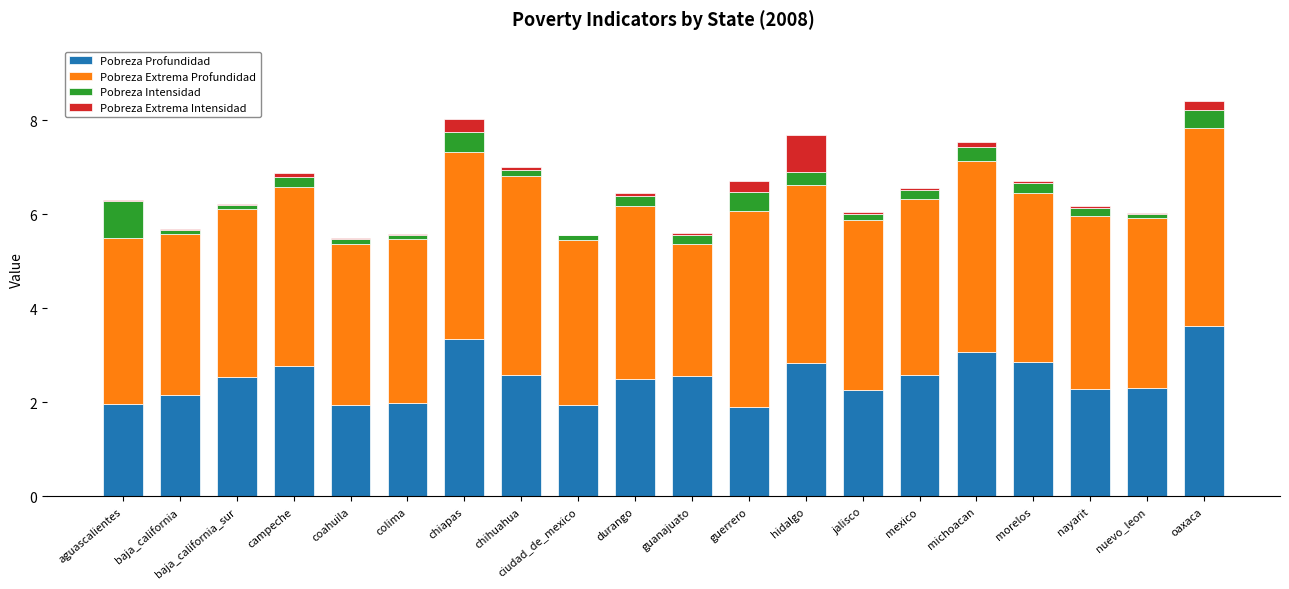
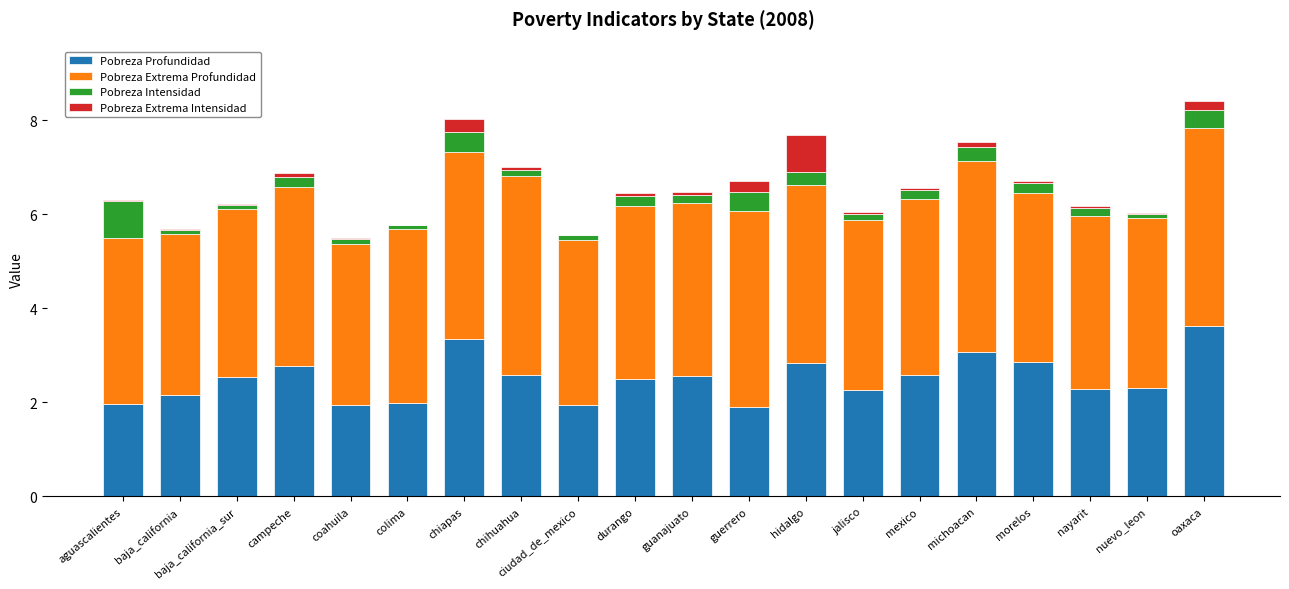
  {
    "Pobreza Profundidad": {
      "aguascalientes": 2.0,
      "baja_california": 2.2,
      "baja_california_sur": 2.5,
      "campeche": 2.8,
      "coahuila": 1.9,
      "colima": 2.0,
      "chiapas": 3.3,
      "chihuahua": 2.6,
      "ciudad_de_mexico": 1.9,
      "durango": 2.5,
      "guanajuato": 2.6,
      "guerrero": 1.9,
      "hidalgo": 2.8,
      "jalisco": 2.3,
      "mexico": 2.6,
      "michoacan": 3.1,
      "morelos": 2.9,
      "nayarit": 2.3,
      "nuevo_leon": 2.3,
      "oaxaca": 3.6
    },
    "Pobreza Extrema Profundidad": {
      "aguascalientes": 3.5,
      "baja_california": 3.4,
      "baja_california_sur": 3.6,
      "campeche": 3.8,
      "coahuila": 3.4,
-     "colima": 3.5,
+     "colima": 3.7,
      "chiapas": 4.0,
      "chihuahua": 4.2,
      "ciudad_de_mexico": 3.5,
      "durango": 3.7,
-     "guanajuato": 2.8,
+     "guanajuato": 3.7,
      "guerrero": 4.2,
      "hidalgo": 3.8,
      "jalisco": 3.6,
      "mexico": 3.7,
      "michoacan": 4.1,
      "morelos": 3.6,
      "nayarit": 3.7,
      "nuevo_leon": 3.6,
      "oaxaca": 4.2
    },
    "Pobreza Intensidad": {
      "aguascalientes": 0.8,
      "baja_california": 0.1,
      "baja_california_sur": 0.1,
      "campeche": 0.2,
      "coahuila": 0.1,
      "colima": 0.1,
      "chiapas": 0.4,
      "chihuahua": 0.1,
      "ciudad_de_mexico": 0.1,
      "durango": 0.2,
      "guanajuato": 0.2,
      "guerrero": 0.4,
      "hidalgo": 0.3,
      "jalisco": 0.1,
      "mexico": 0.2,
      "michoacan": 0.3,
      "morelos": 0.2,
      "nayarit": 0.2,
      "nuevo_leon": 0.1,
      "oaxaca": 0.4
    },
    "Pobreza Extrema Intensidad": {
      "campeche": 0.1,
      "chiapas": 0.3,
      "durango": 0.1,
      "guerrero": 0.2,
      "hidalgo": 0.8,
      "michoacan": 0.1,
      "oaxaca": 0.2
    }
  }
